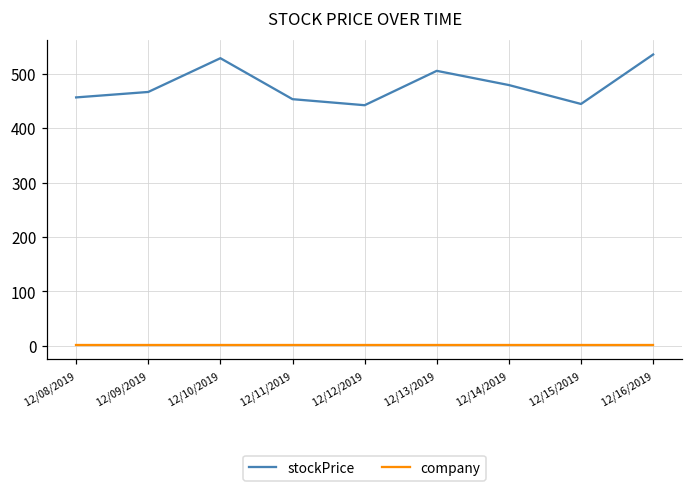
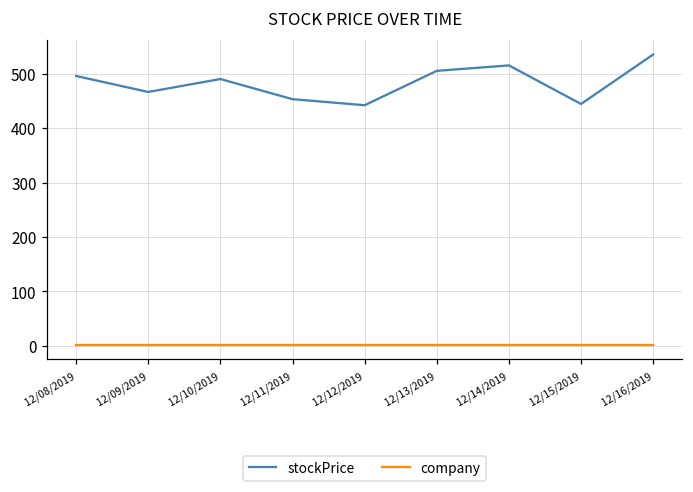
  {
    "stockPrice": {
-     "12/08/2019": 460,
+     "12/08/2019": 500,
      "12/09/2019": 470,
-     "12/10/2019": 530,
+     "12/10/2019": 490,
      "12/11/2019": 450,
      "12/12/2019": 440,
      "12/13/2019": 510,
-     "12/14/2019": 480,
+     "12/14/2019": 520,
      "12/15/2019": 440,
      "12/16/2019": 540
    },
    "company": {
      "12/08/2019": 0,
      "12/09/2019": 0,
      "12/10/2019": 0,
      "12/11/2019": 0,
      "12/12/2019": 0,
      "12/13/2019": 0,
      "12/14/2019": 0,
      "12/15/2019": 0,
      "12/16/2019": 0
    }
  }
